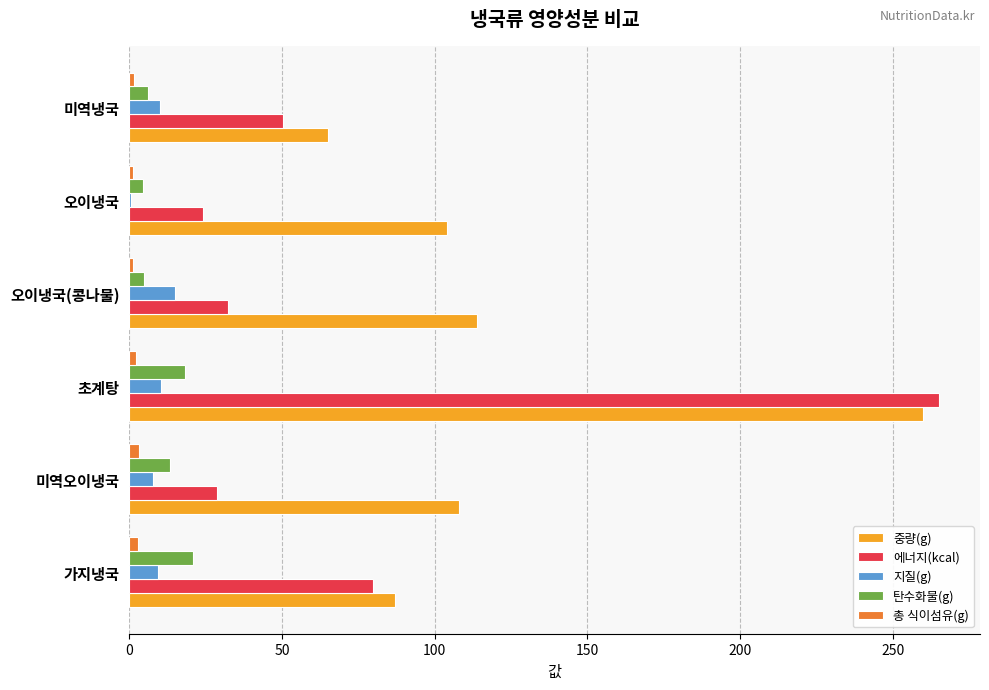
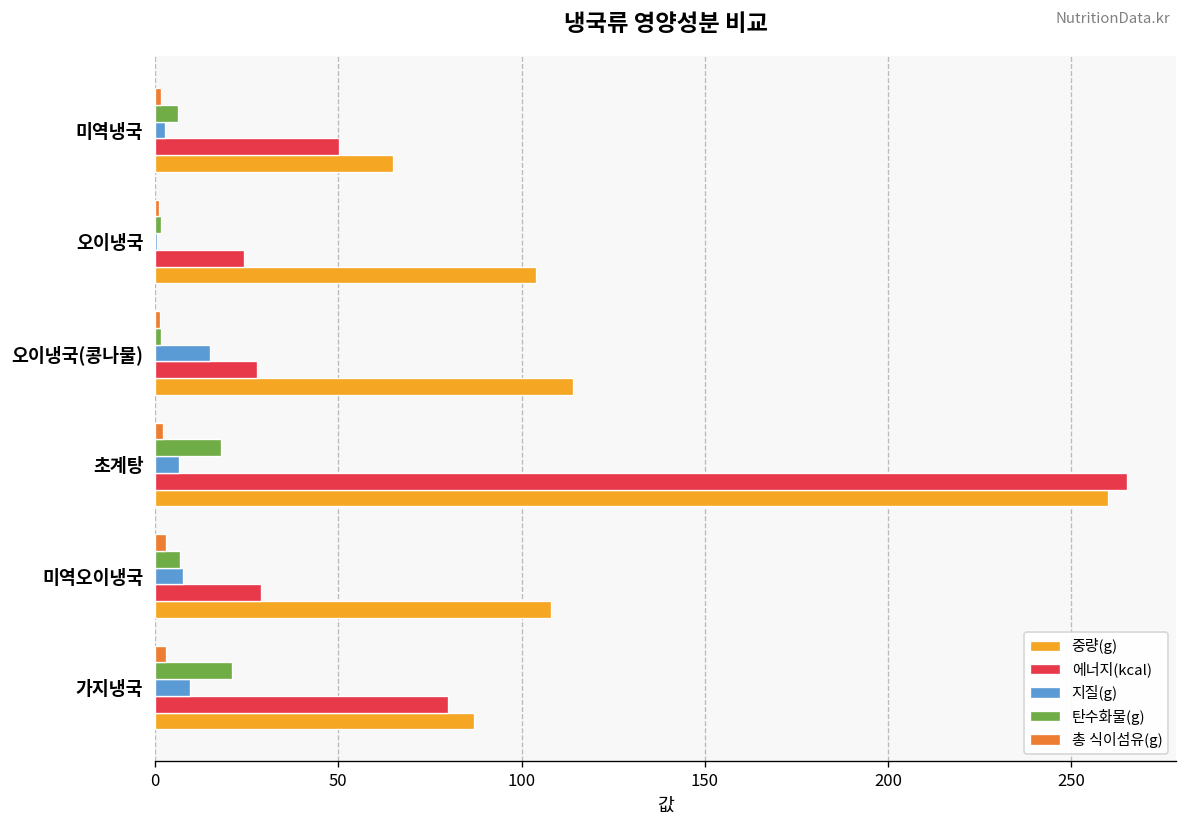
  {
    "에너지(kcal)": {
      "미역냉국": 50,
      "오이냉국": 24,
-     "오이냉국(콩나물)": 33,
+     "오이냉국(콩나물)": 28,
      "초계탕": 265,
      "미역오이냉국": 29,
      "가지냉국": 80
    },
    "지질(g)": {
-     "미역냉국": 10,
+     "미역냉국": 3,
      "오이냉국(콩나물)": 15,
-     "초계탕": 10,
+     "초계탕": 7,
      "미역오이냉국": 8,
      "가지냉국": 10
    },
    "탄수화물(g)": {
      "미역냉국": 6,
-     "오이냉국": 4,
-     "오이냉국(콩나물)": 5,
+     "오이냉국": 2,
+     "오이냉국(콩나물)": 2,
      "초계탕": 18,
-     "미역오이냉국": 13,
+     "미역오이냉국": 7,
      "가지냉국": 21
    }
  }
